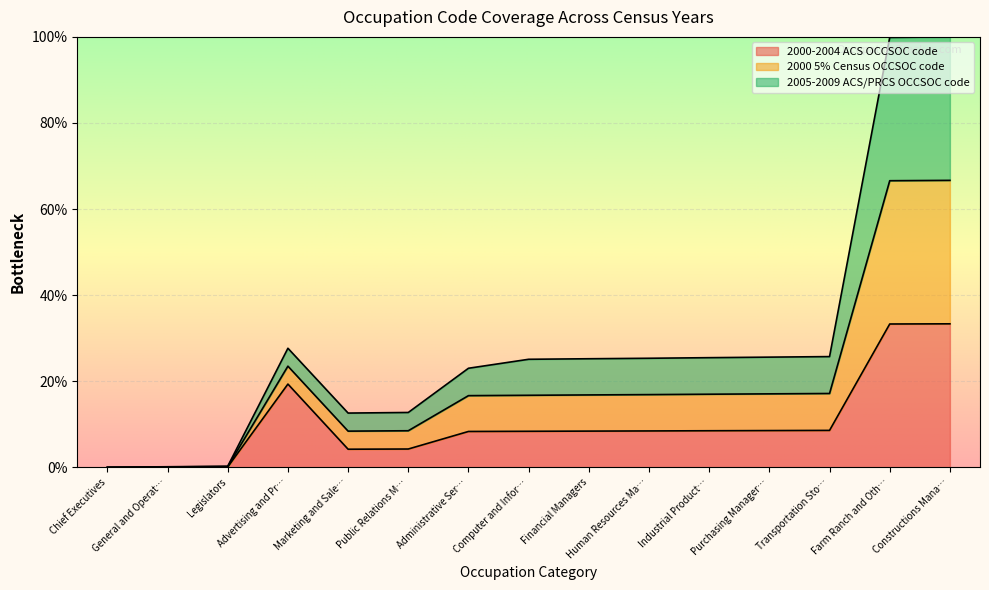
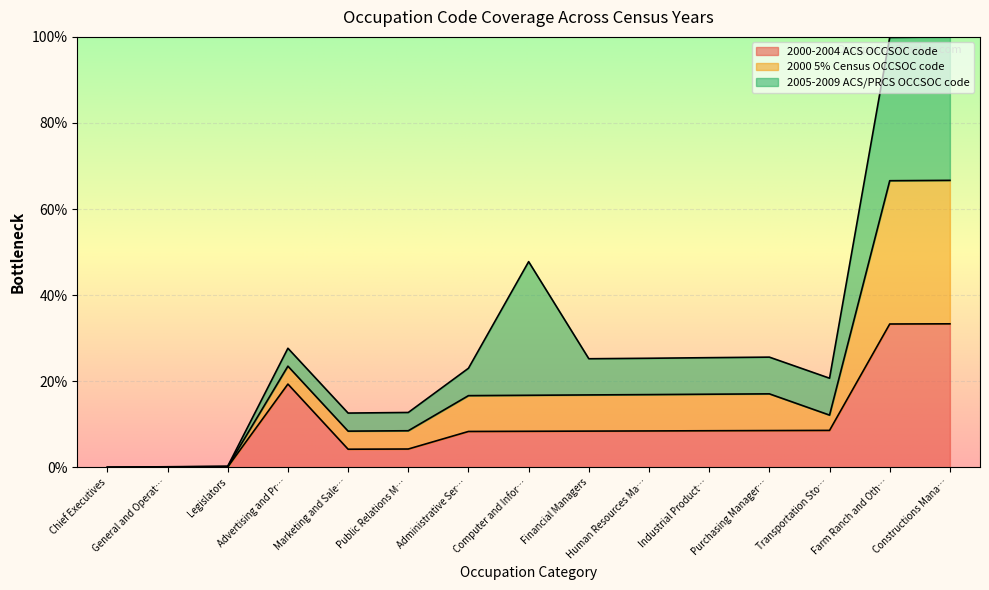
  {
    "2000-2004 ACS OCCSOC code": {
      "Advertising and Pr…": "19%",
      "Marketing and Sale…": "4%",
      "Public Relations M…": "4%",
      "Administrative Ser…": "8%",
      "Computer and Infor…": "8%",
      "Financial Managers": "8%",
      "Human Resources Ma…": "8%",
      "Industrial Product…": "8%",
      "Purchasing Manager…": "9%",
      "Transportation Sto…": "9%",
      "Farm Ranch and Oth…": "33%",
      "Constructions Mana…": "33%"
    },
    "2000 5% Census OCCSOC code": {
      "Advertising and Pr…": "4%",
      "Marketing and Sale…": "4%",
      "Public Relations M…": "4%",
      "Administrative Ser…": "8%",
      "Computer and Infor…": "8%",
      "Financial Managers": "8%",
      "Human Resources Ma…": "8%",
      "Industrial Product…": "8%",
      "Purchasing Manager…": "9%",
-     "Transportation Sto…": "9%",
+     "Transportation Sto…": "4%",
      "Farm Ranch and Oth…": "33%",
      "Constructions Mana…": "33%"
    },
    "2005-2009 ACS/PRCS OCCSOC code": {
      "Advertising and Pr…": "4%",
      "Marketing and Sale…": "4%",
      "Public Relations M…": "4%",
      "Administrative Ser…": "6%",
-     "Computer and Infor…": "8%",
+     "Computer and Infor…": "31%",
      "Financial Managers": "8%",
      "Human Resources Ma…": "8%",
      "Industrial Product…": "8%",
      "Purchasing Manager…": "9%",
      "Transportation Sto…": "9%",
      "Farm Ranch and Oth…": "33%",
      "Constructions Mana…": "33%"
    }
  }
